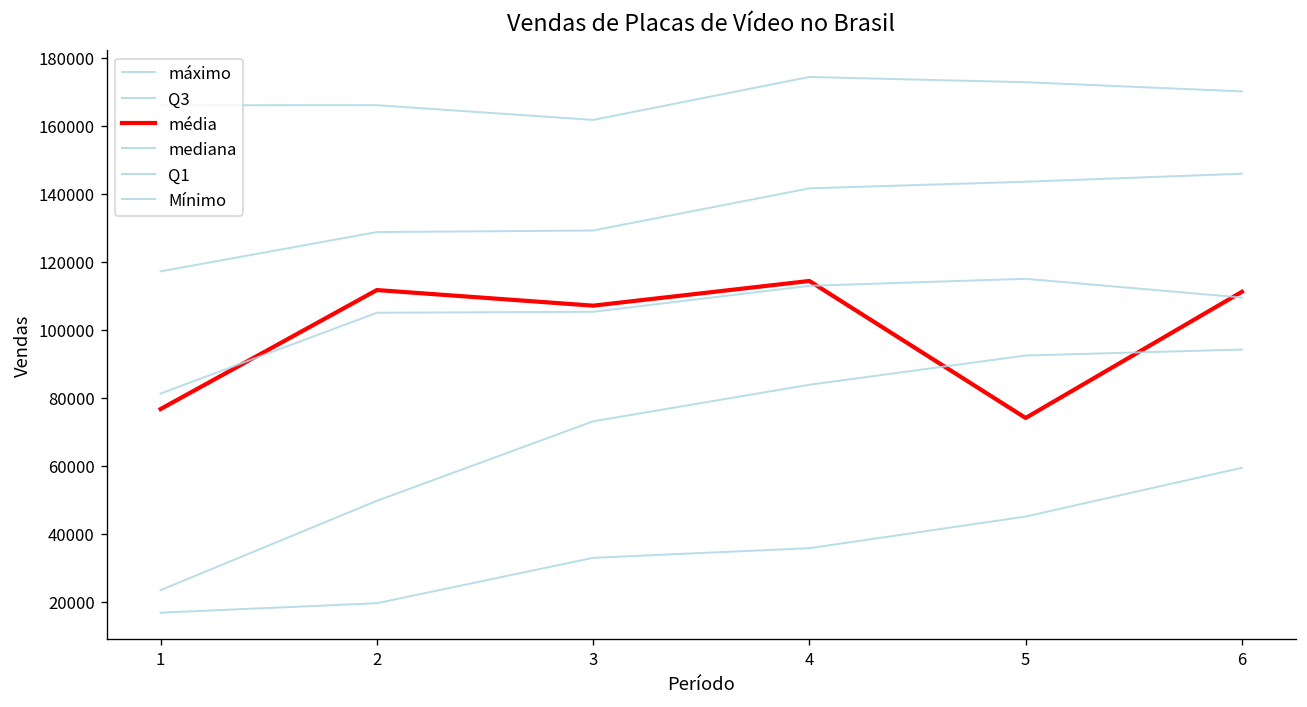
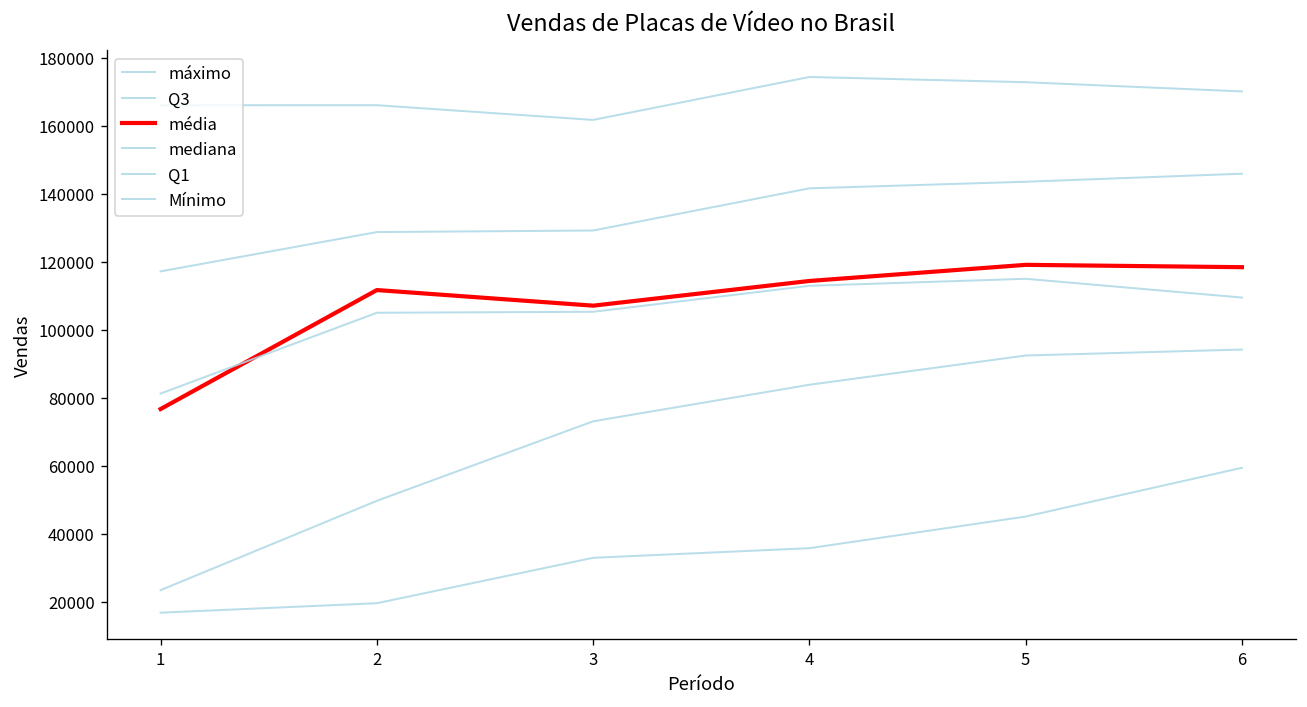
  {
    "média": {
      "1": 77000,
      "2": 112000,
      "3": 107000,
      "4": 114000,
-     "5": 74000,
-     "6": 111000
+     "5": 119000,
+     "6": 118000
    }
  }
